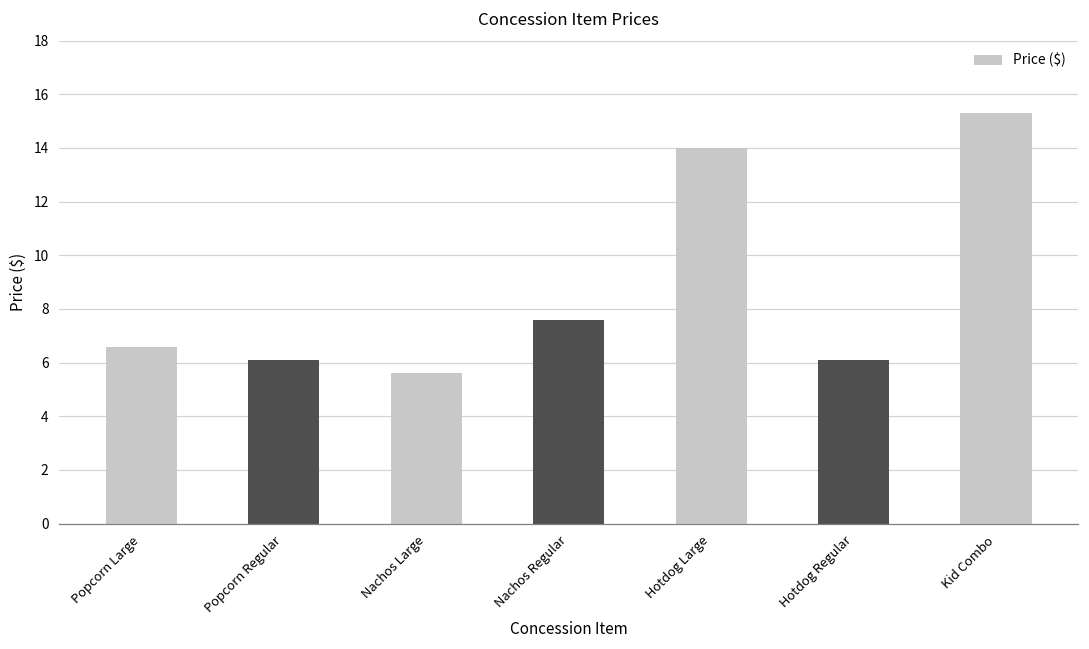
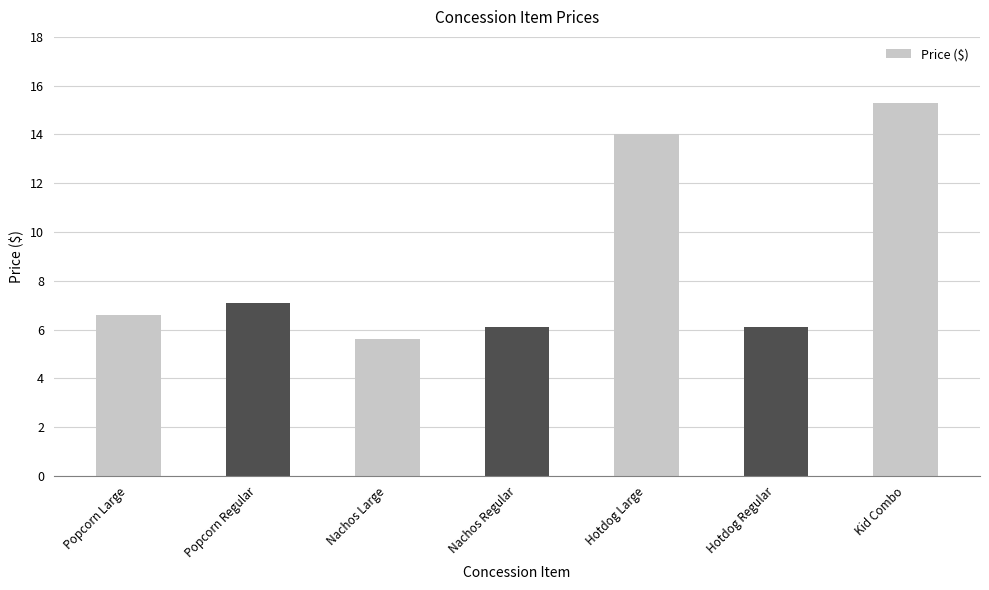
  {
    "Popcorn Large": 6.6,
-   "Popcorn Regular": 6.1,
+   "Popcorn Regular": 7.1,
    "Nachos Large": 5.6,
-   "Nachos Regular": 7.6,
+   "Nachos Regular": 6.1,
    "Hotdog Large": 14.0,
    "Hotdog Regular": 6.1,
    "Kid Combo": 15.3
  }
